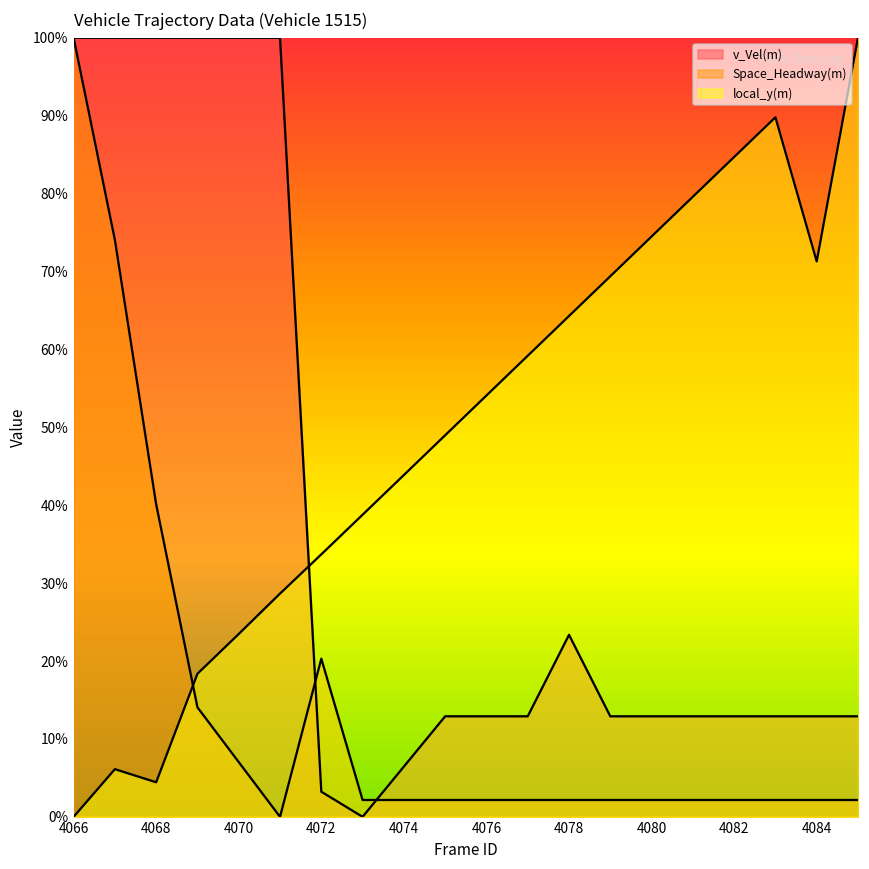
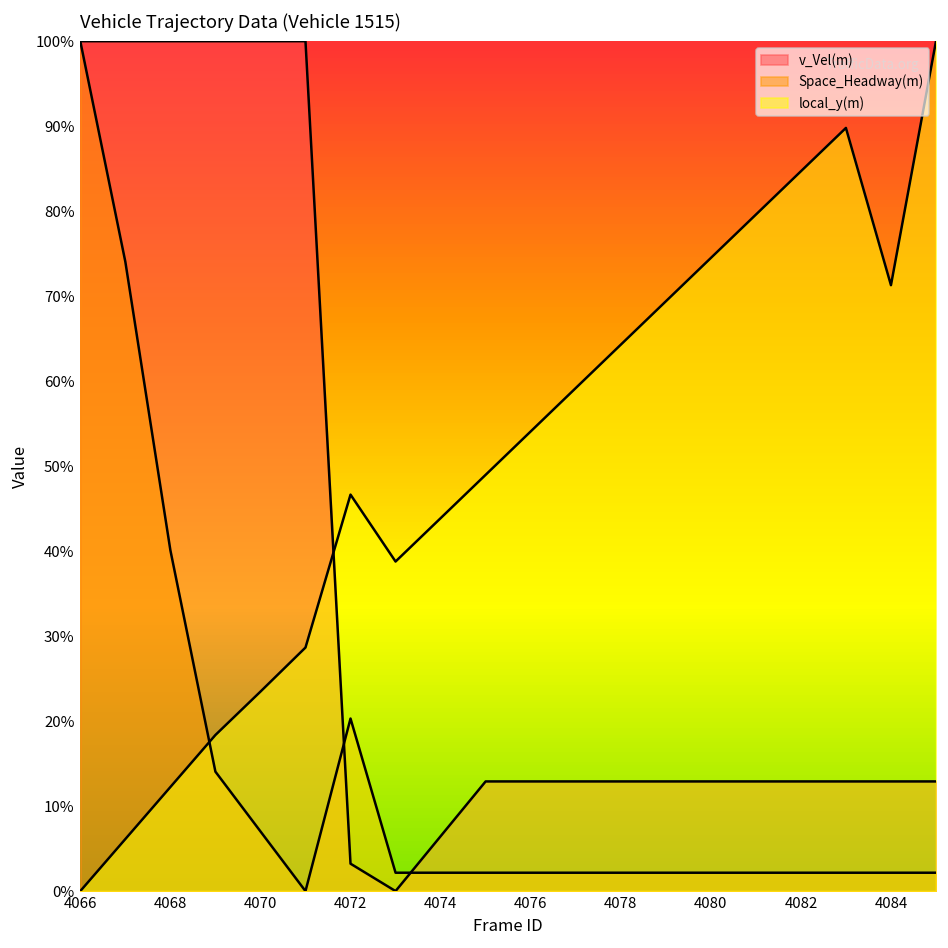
  {
    "v_Vel(m)": {
      "4068": "100%",
      "4070": "100%",
      "4072": "3%",
      "4074": "6%",
      "4076": "13%",
-     "4078": "23%",
+     "4078": "13%",
      "4080": "13%",
      "4082": "13%",
      "4084": "13%"
    },
    "Space_Headway(m)": {
      "4068": "40%",
      "4070": "7%",
      "4072": "20%",
      "4074": "2%",
      "4076": "2%",
      "4078": "2%",
      "4080": "2%",
      "4082": "2%",
      "4084": "2%"
    },
    "local_y(m)": {
      "4066": "0%",
-     "4068": "4%",
+     "4068": "12%",
      "4070": "23%",
-     "4072": "34%",
+     "4072": "47%",
      "4074": "44%",
      "4076": "54%",
      "4078": "64%",
      "4080": "74%",
      "4082": "85%",
      "4084": "71%"
    }
  }
